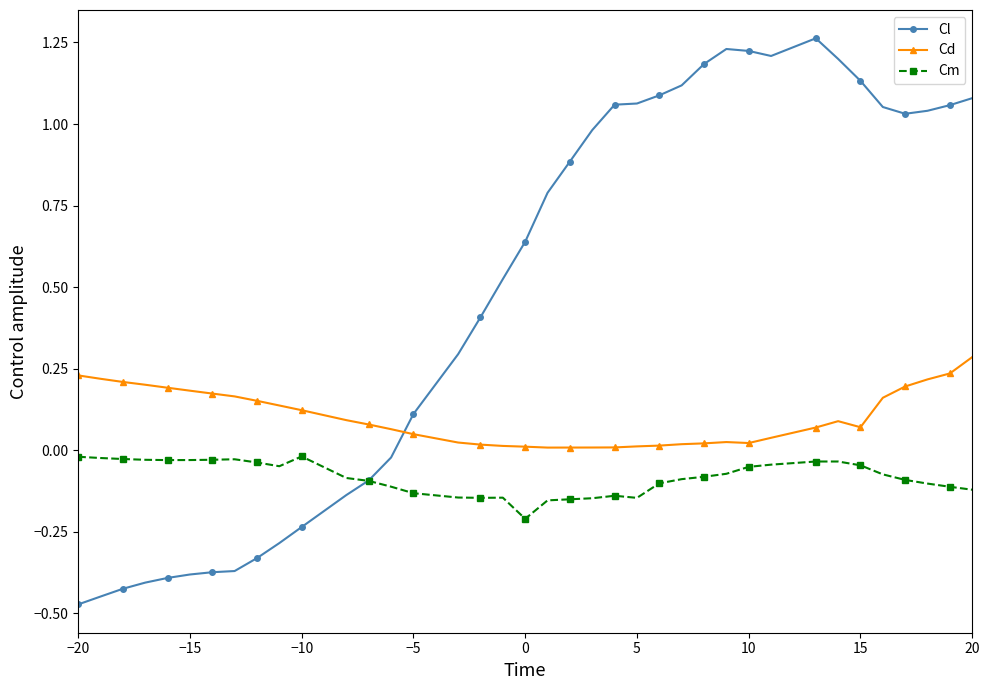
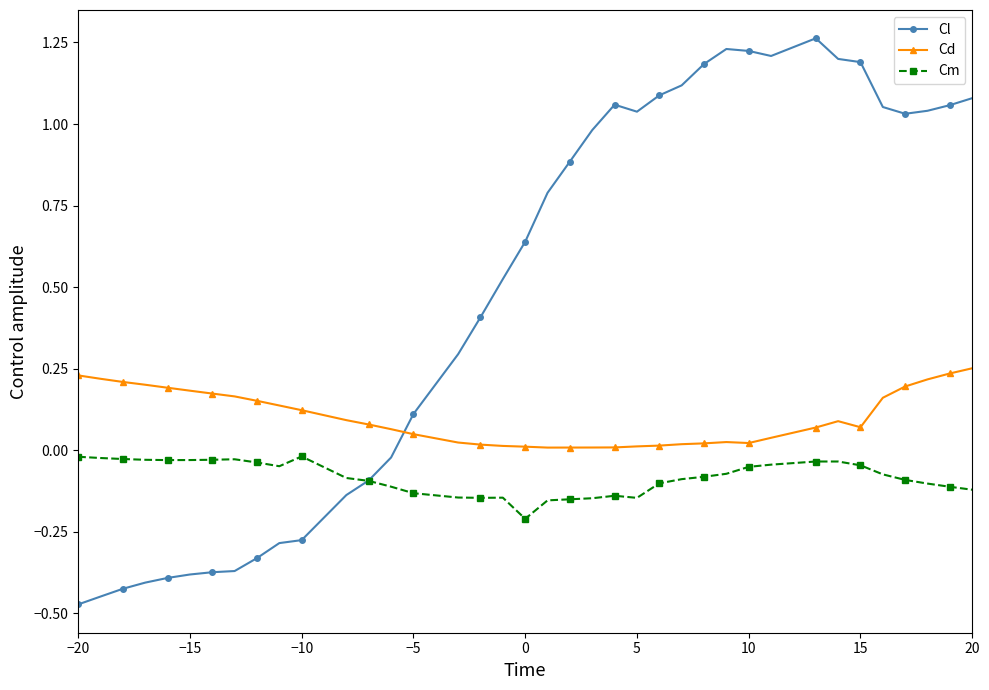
  {
    "Cl": {
      "−20": -0.47,
      "−15": -0.38,
-     "−10": -0.24,
+     "−10": -0.28,
      "−5": 0.11,
      "0": 0.64,
-     "5": 1.06,
+     "5": 1.04,
      "10": 1.22,
-     "15": 1.13,
+     "15": 1.19,
      "20": 1.08
    },
    "Cd": {
      "−20": 0.23,
      "−15": 0.18,
      "−10": 0.12,
      "−5": 0.05,
      "0": 0.01,
      "5": 0.01,
      "10": 0.02,
      "15": 0.07,
-     "20": 0.29
+     "20": 0.25
    },
    "Cm": {
      "−20": -0.02,
      "−15": -0.03,
      "−10": -0.02,
      "−5": -0.13,
      "0": -0.21,
      "5": -0.15,
      "10": -0.05,
      "15": -0.05,
      "20": -0.12
    }
  }
